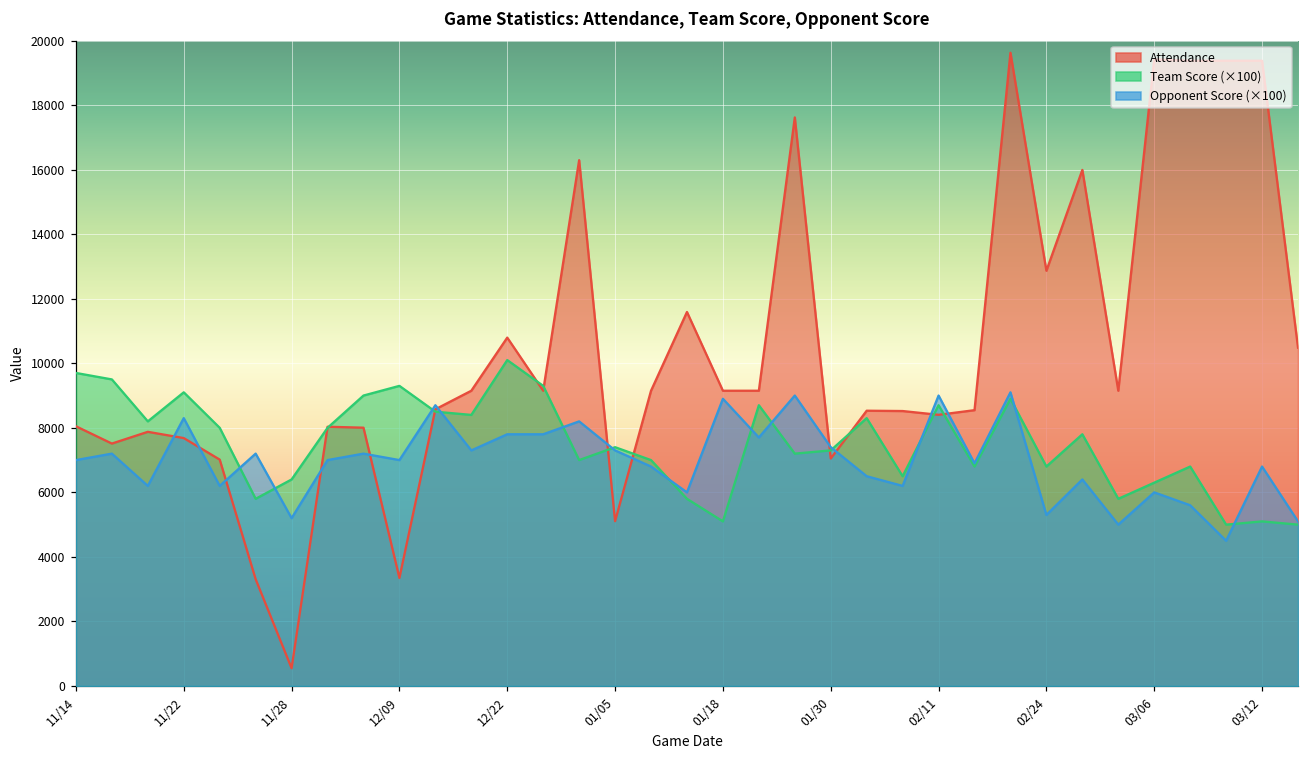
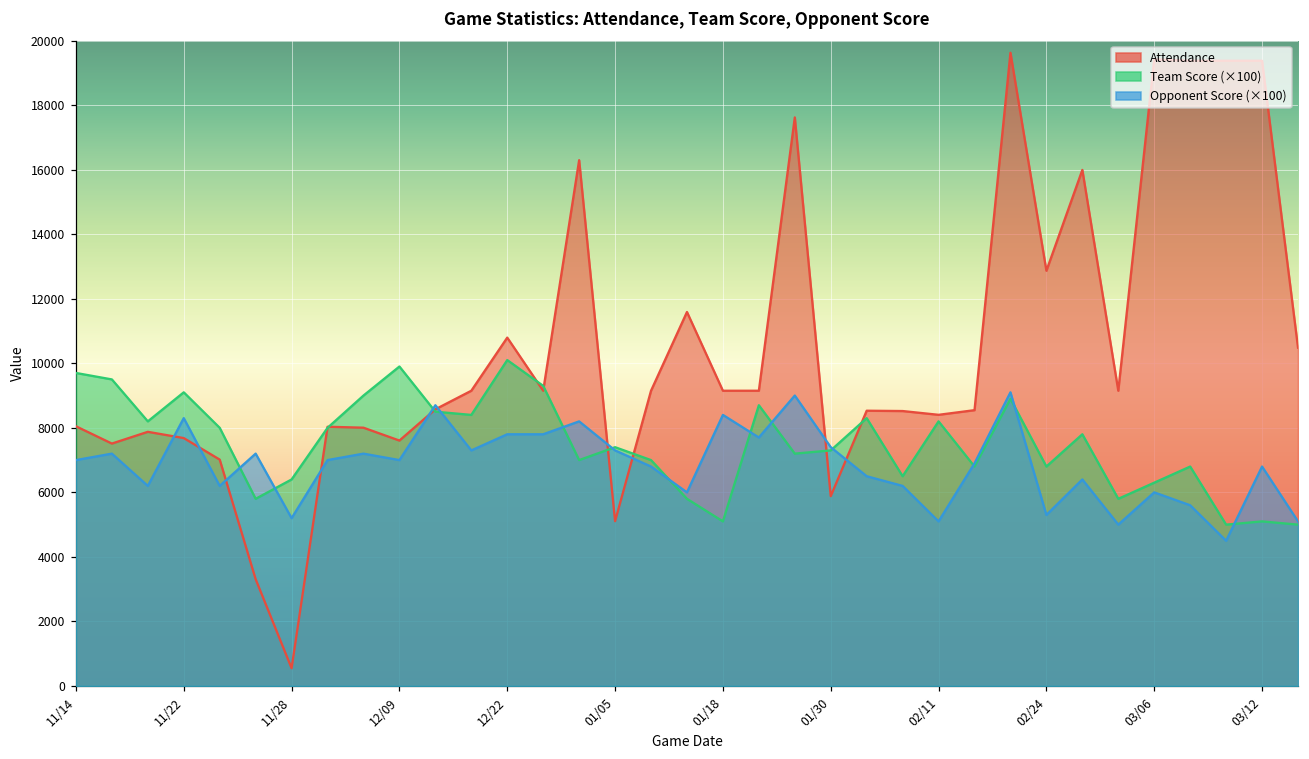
  {
    "Attendance": {
      "11/14": 8000,
      "11/22": 7700,
      "11/28": 600,
-     "12/09": 3300,
+     "12/09": 7600,
      "12/22": 10800,
      "01/05": 5100,
      "01/18": 9100,
-     "01/30": 7000,
+     "01/30": 5900,
      "02/11": 8400,
      "02/24": 12900
    },
    "Team Score (×100)": {
      "11/14": 9700,
      "11/22": 9100,
      "11/28": 6400,
-     "12/09": 9300,
+     "12/09": 9900,
      "12/22": 10100,
      "01/05": 7400,
      "01/18": 5100,
      "01/30": 7300,
-     "02/11": 8700,
+     "02/11": 8200,
      "02/24": 6800,
      "03/06": 6300,
      "03/12": 5100
    },
    "Opponent Score (×100)": {
      "11/14": 7000,
      "11/22": 8300,
      "11/28": 5200,
      "12/09": 7000,
      "12/22": 7800,
      "01/05": 7300,
-     "01/18": 8900,
+     "01/18": 8400,
      "01/30": 7400,
-     "02/11": 9000,
+     "02/11": 5100,
      "02/24": 5300,
      "03/06": 6000,
      "03/12": 6800
    }
  }
